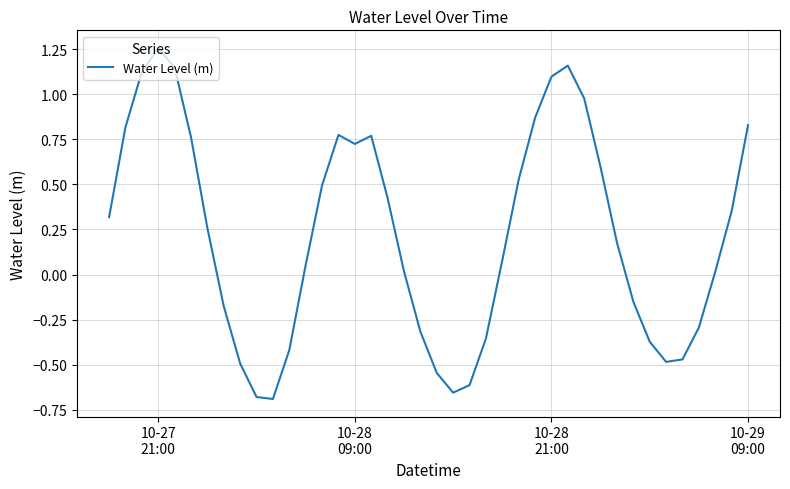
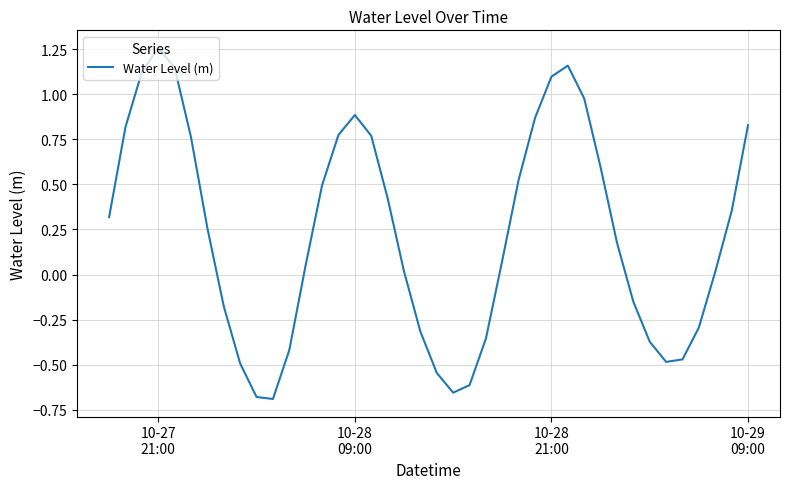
  {
-   "10-28 09:00": 0.72,
+   "10-28 09:00": 0.89,
    "10-28 21:00": 1.10,
    "10-29 09:00": 0.83
  }
